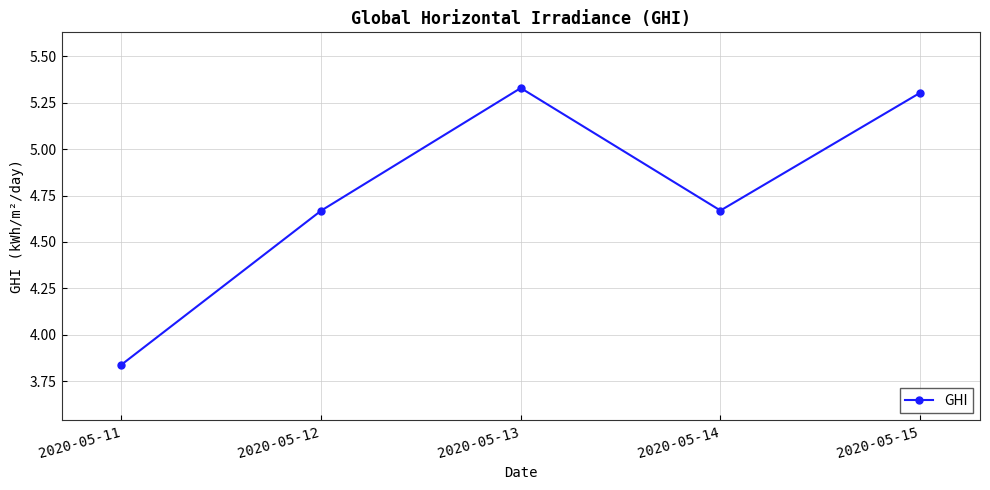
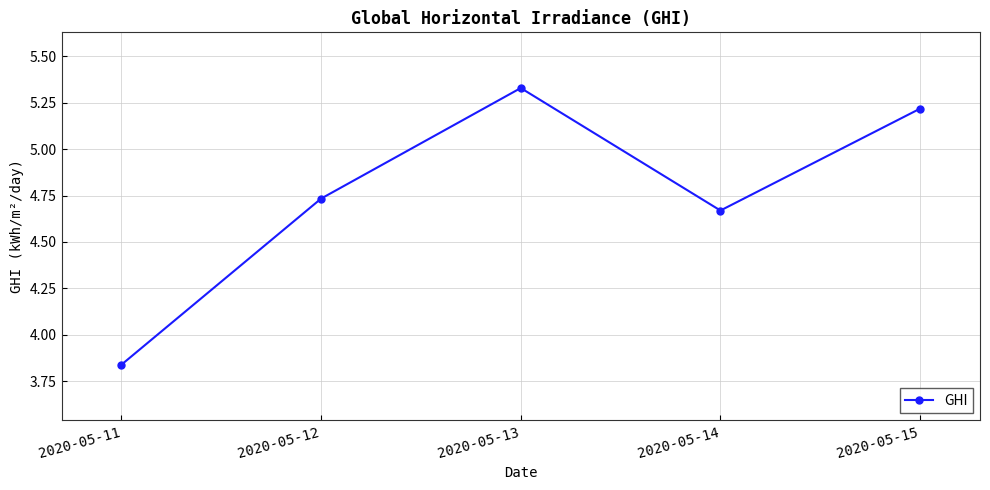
  {
    "2020-05-11": 3.84,
-   "2020-05-12": 4.67,
+   "2020-05-12": 4.73,
    "2020-05-13": 5.33,
    "2020-05-14": 4.67,
-   "2020-05-15": 5.30
+   "2020-05-15": 5.22
  }
